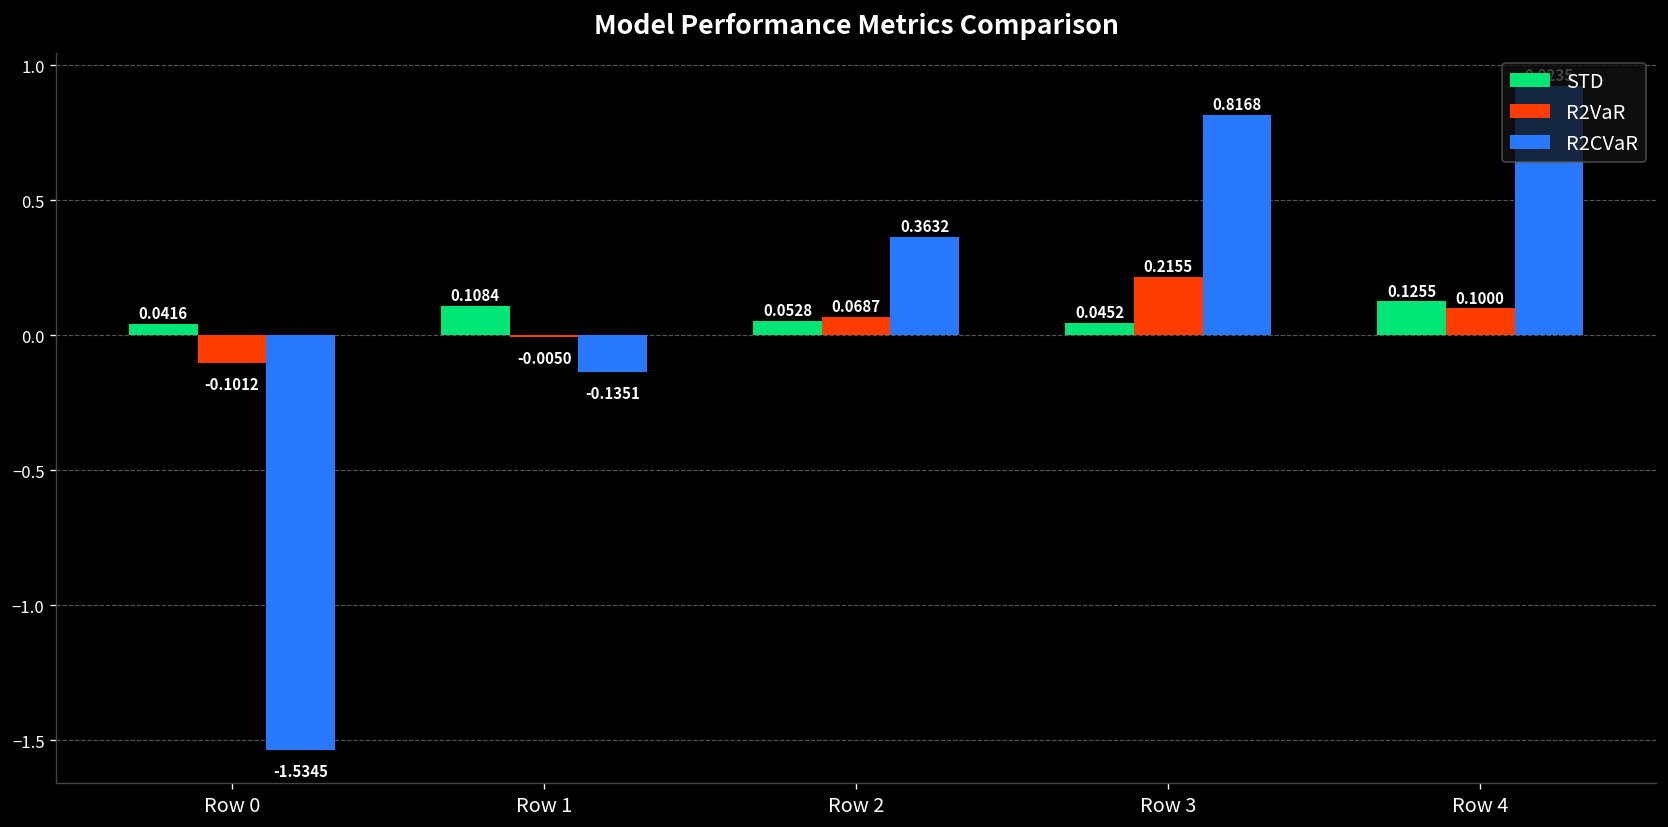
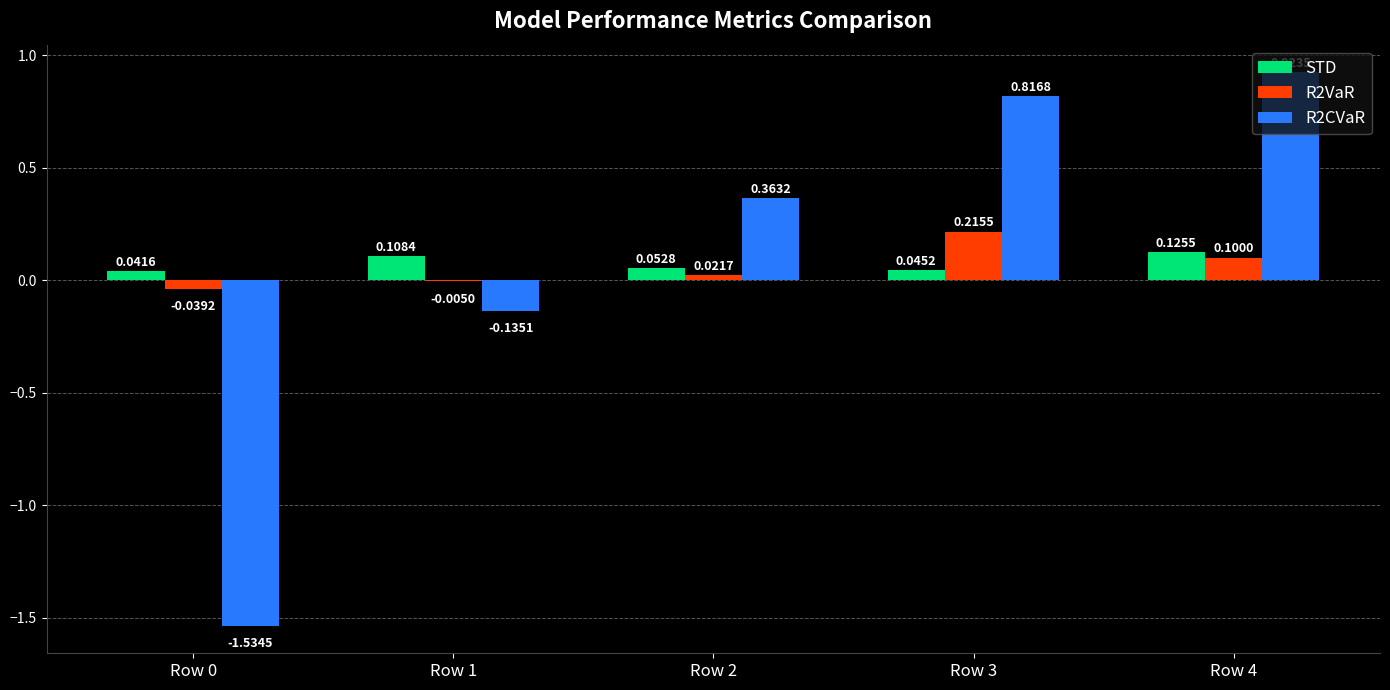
  {
    "STD": {
      "Row 0": 0.0416,
      "Row 1": 0.1084,
      "Row 2": 0.0528,
      "Row 3": 0.0452,
      "Row 4": 0.1255
    },
    "R2VaR": {
-     "Row 0": -0.1012,
+     "Row 0": -0.0392,
      "Row 1": -0.0050,
-     "Row 2": 0.0687,
+     "Row 2": 0.0217,
      "Row 3": 0.2155,
      "Row 4": 0.1000
    },
    "R2CVaR": {
      "Row 0": -1.5345,
      "Row 1": -0.1351,
      "Row 2": 0.3632,
      "Row 3": 0.8168
    }
  }
